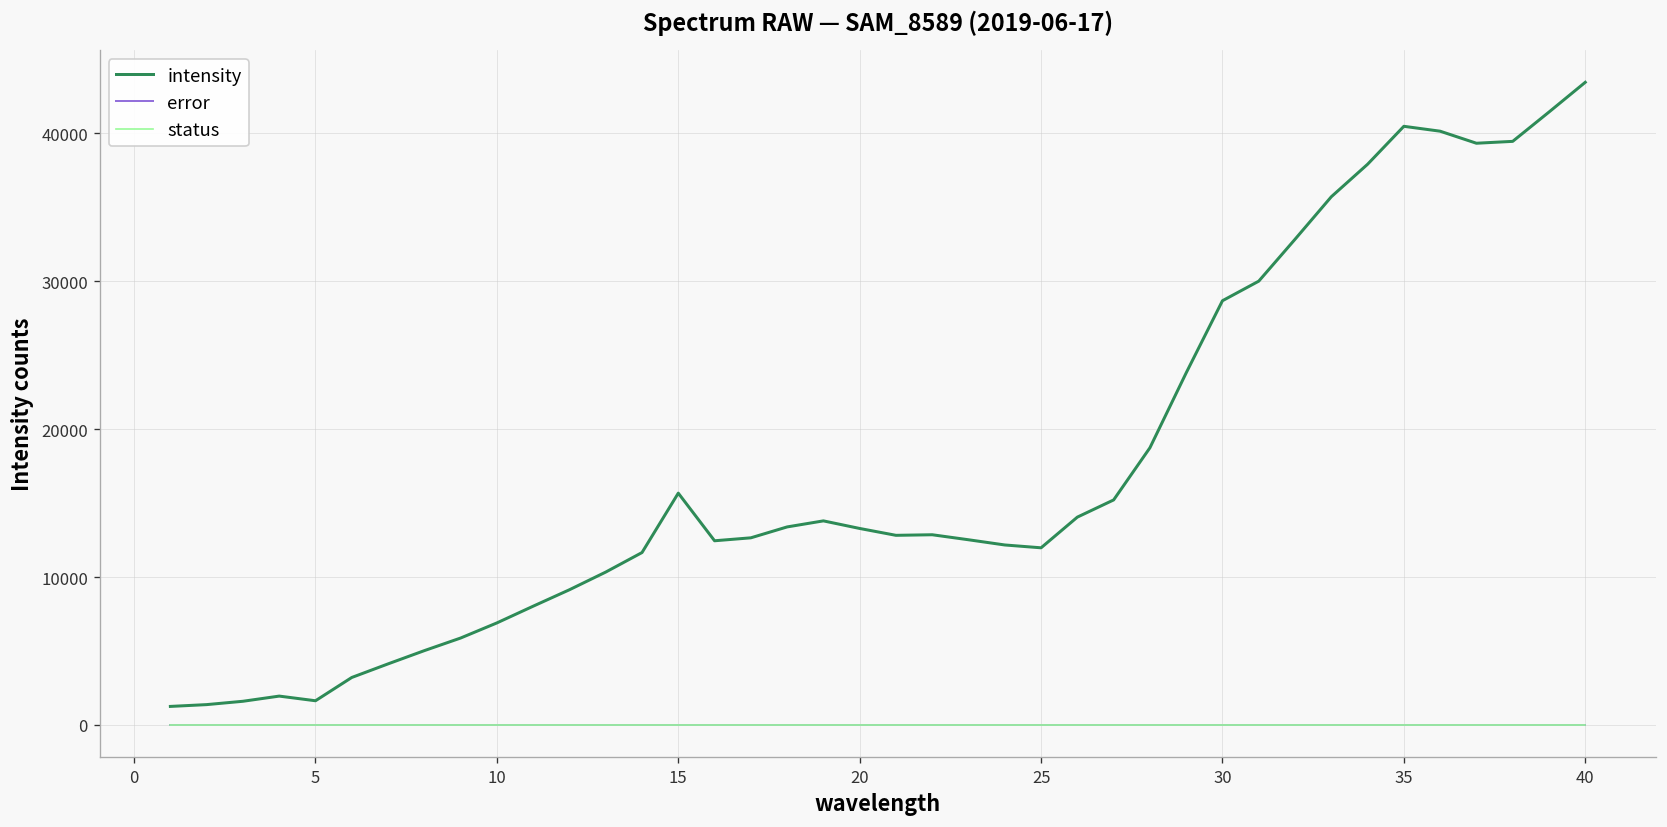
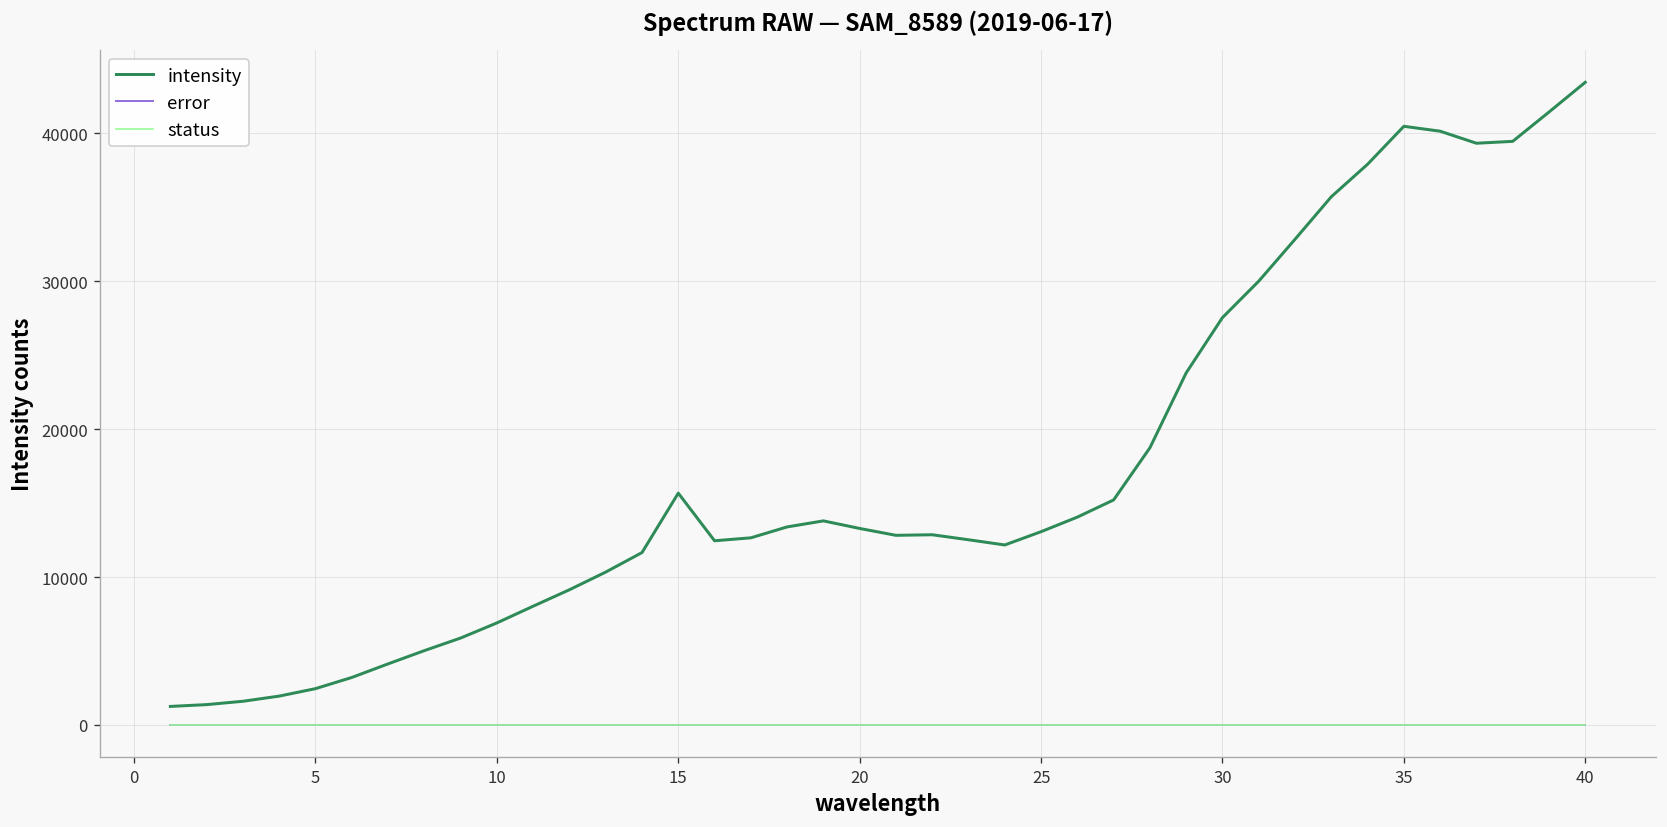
  {
    "intensity": {
-     "5": 1600,
+     "5": 2500,
      "10": 6900,
      "15": 15700,
      "20": 13300,
-     "25": 12000,
-     "30": 28700,
+     "25": 13100,
+     "30": 27500,
      "35": 40500,
      "40": 43500
    },
    "status": {
      "5": 0,
      "10": 0,
      "15": 0,
      "20": 0,
      "25": 0,
      "30": 0,
      "35": 0,
      "40": 0
    }
  }
